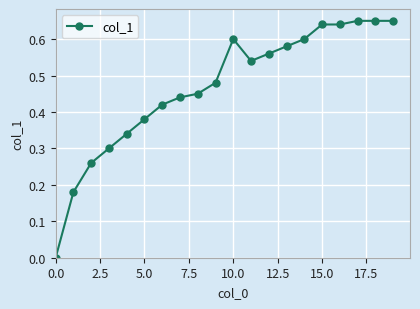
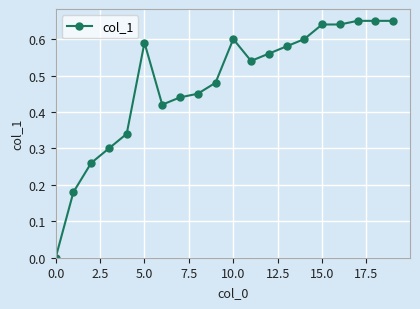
  {
    "0.0": 0.00,
-   "5.0": 0.38,
+   "5.0": 0.59,
    "10.0": 0.60,
    "15.0": 0.64
  }
